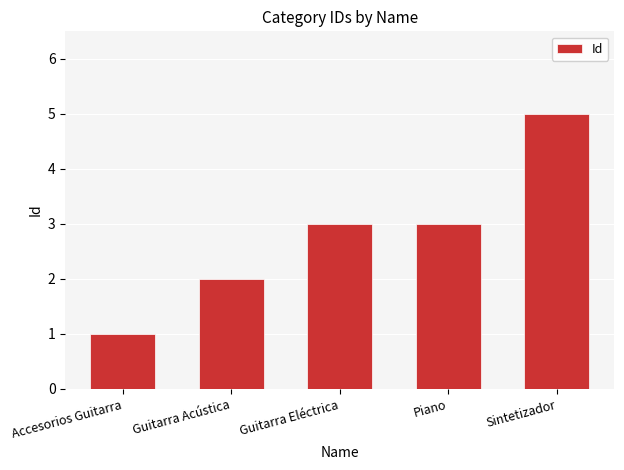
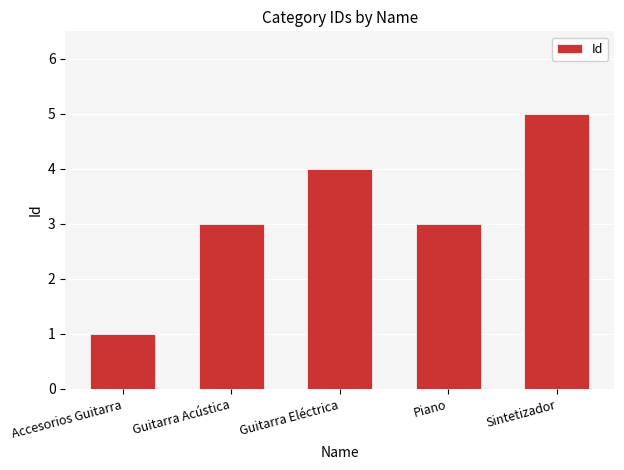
  {
    "Accesorios Guitarra": 1,
-   "Guitarra Acústica": 2,
-   "Guitarra Eléctrica": 3,
+   "Guitarra Acústica": 3,
+   "Guitarra Eléctrica": 4,
    "Piano": 3,
    "Sintetizador": 5
  }
